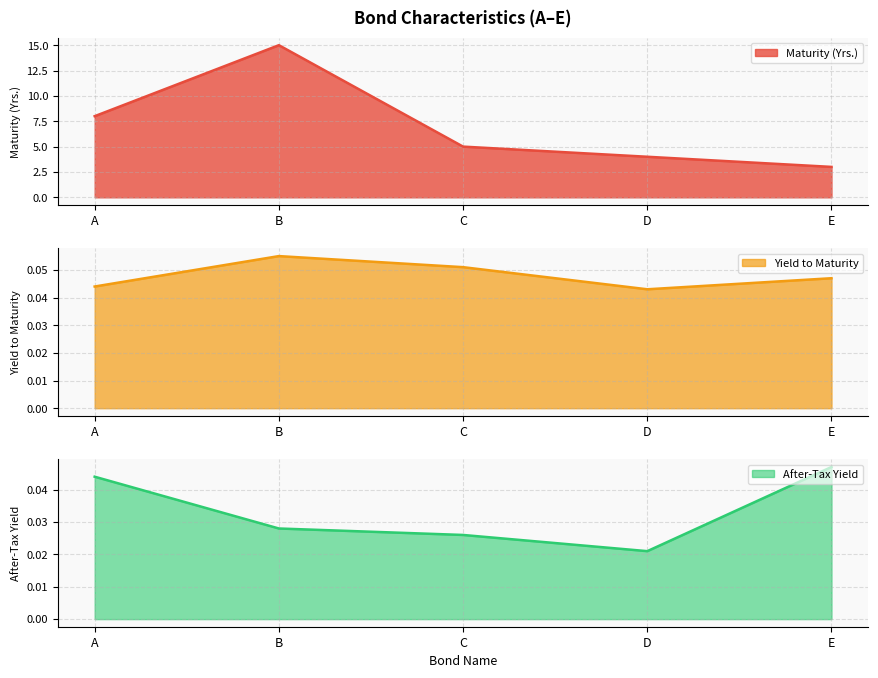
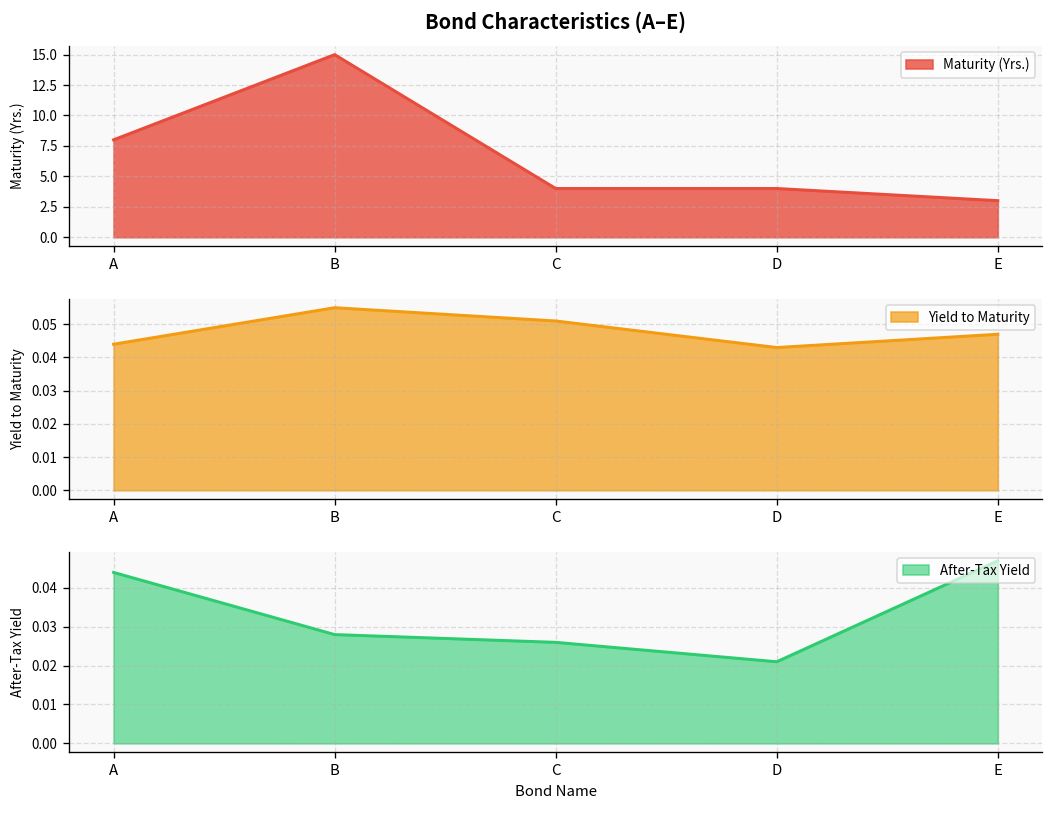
  {
    "Bond Characteristics (A–E)": {
      "A": 8,
      "B": 15,
-     "C": 5,
+     "C": 4,
      "D": 4,
      "E": 3
    }
  }
